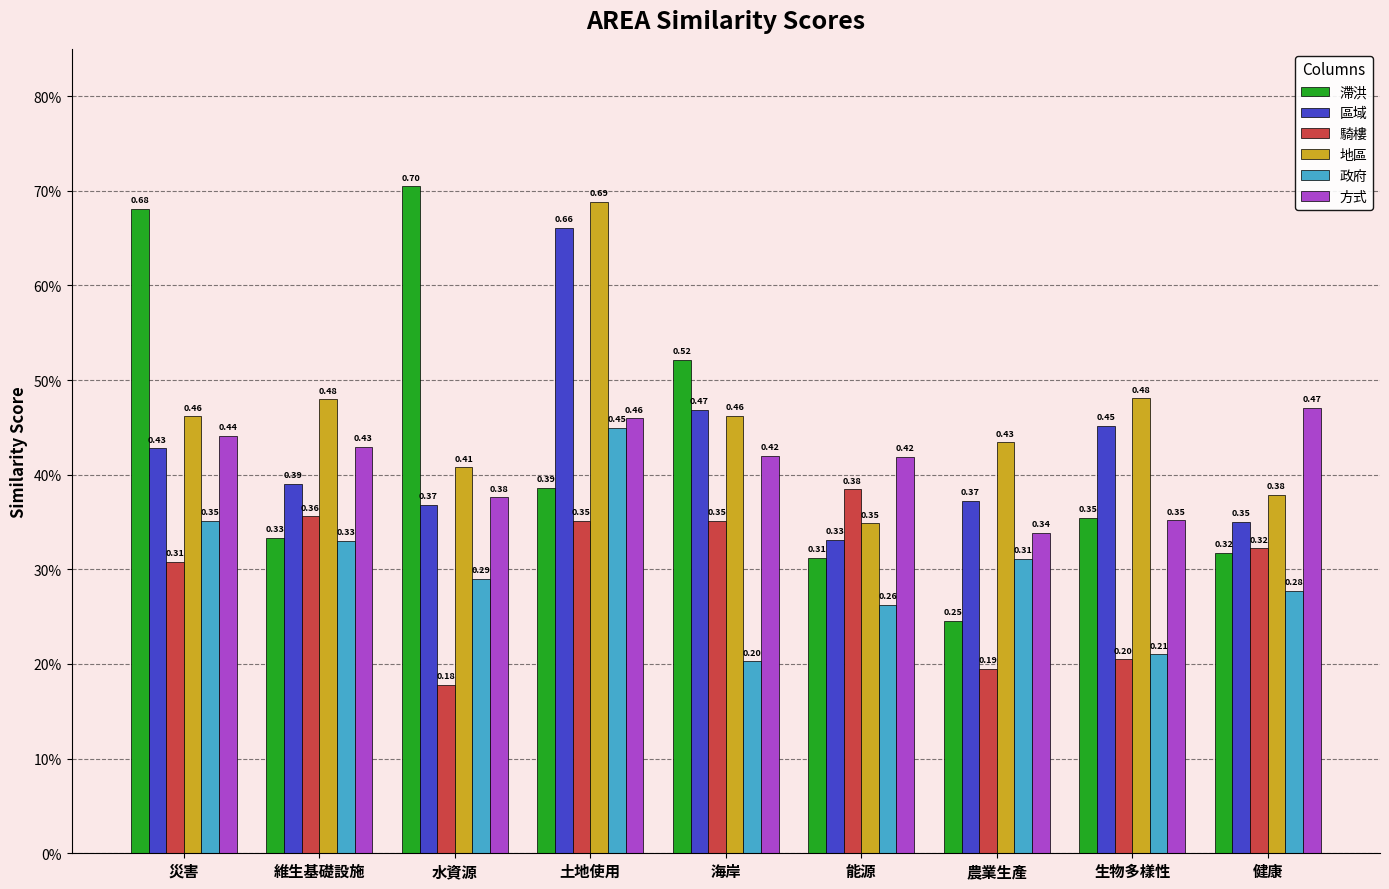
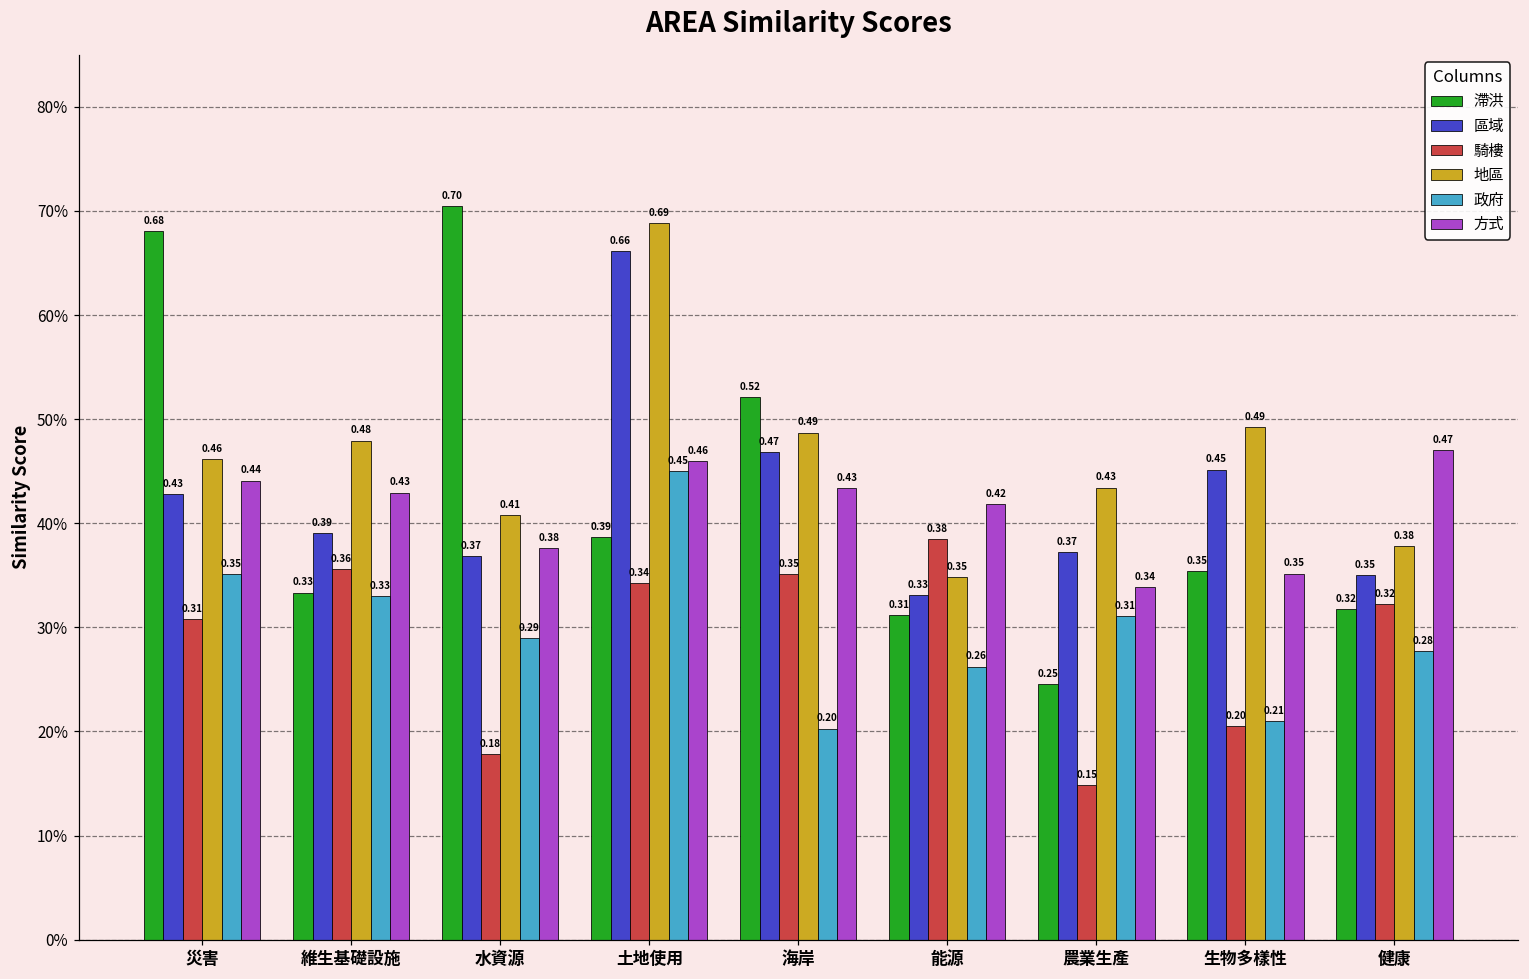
  {
    "滯洪": {
      "災害": 0.68,
      "維生基礎設施": 0.33,
      "水資源": 0.70,
      "土地使用": 0.39,
      "海岸": 0.52,
      "能源": 0.31,
      "農業生產": 0.25,
      "生物多樣性": 0.35,
      "健康": 0.32
    },
    "區域": {
      "災害": 0.43,
      "維生基礎設施": 0.39,
      "水資源": 0.37,
      "土地使用": 0.66,
      "海岸": 0.47,
      "能源": 0.33,
      "農業生產": 0.37,
      "生物多樣性": 0.45,
      "健康": 0.35
    },
    "騎樓": {
      "災害": 0.31,
      "維生基礎設施": 0.36,
      "水資源": 0.18,
-     "土地使用": 0.35,
+     "土地使用": 0.34,
      "海岸": 0.35,
      "能源": 0.38,
-     "農業生產": 0.19,
+     "農業生產": 0.15,
      "生物多樣性": 0.20,
      "健康": 0.32
    },
    "地區": {
      "災害": 0.46,
      "維生基礎設施": 0.48,
      "水資源": 0.41,
      "土地使用": 0.69,
-     "海岸": 0.46,
+     "海岸": 0.49,
      "能源": 0.35,
      "農業生產": 0.43,
-     "生物多樣性": 0.48,
+     "生物多樣性": 0.49,
      "健康": 0.38
    },
    "政府": {
      "災害": 0.35,
      "維生基礎設施": 0.33,
      "水資源": 0.29,
      "土地使用": 0.45,
      "海岸": 0.20,
      "能源": 0.26,
      "農業生產": 0.31,
      "生物多樣性": 0.21,
      "健康": 0.28
    },
    "方式": {
      "災害": 0.44,
      "維生基礎設施": 0.43,
      "水資源": 0.38,
      "土地使用": 0.46,
-     "海岸": 0.42,
+     "海岸": 0.43,
      "能源": 0.42,
      "農業生產": 0.34,
      "生物多樣性": 0.35,
      "健康": 0.47
    }
  }
